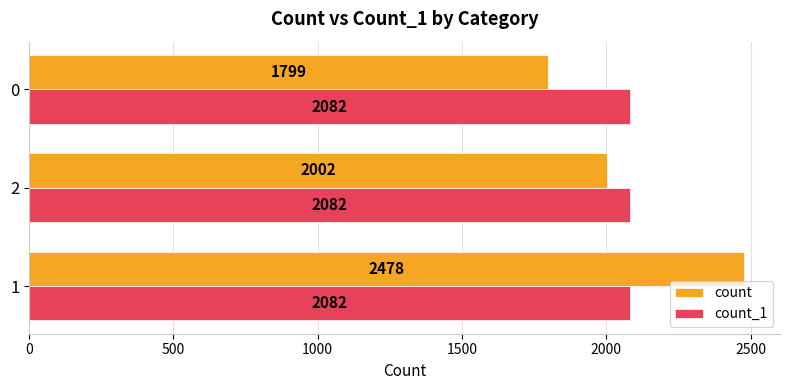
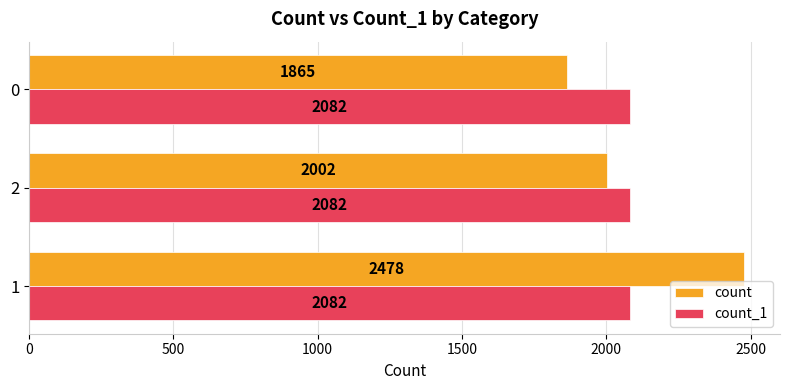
  {
    "count": {
-     "0": 1799,
+     "0": 1865,
      "2": 2002,
      "1": 2478
    },
    "count_1": {
      "0": 2082,
      "2": 2082,
      "1": 2082
    }
  }
